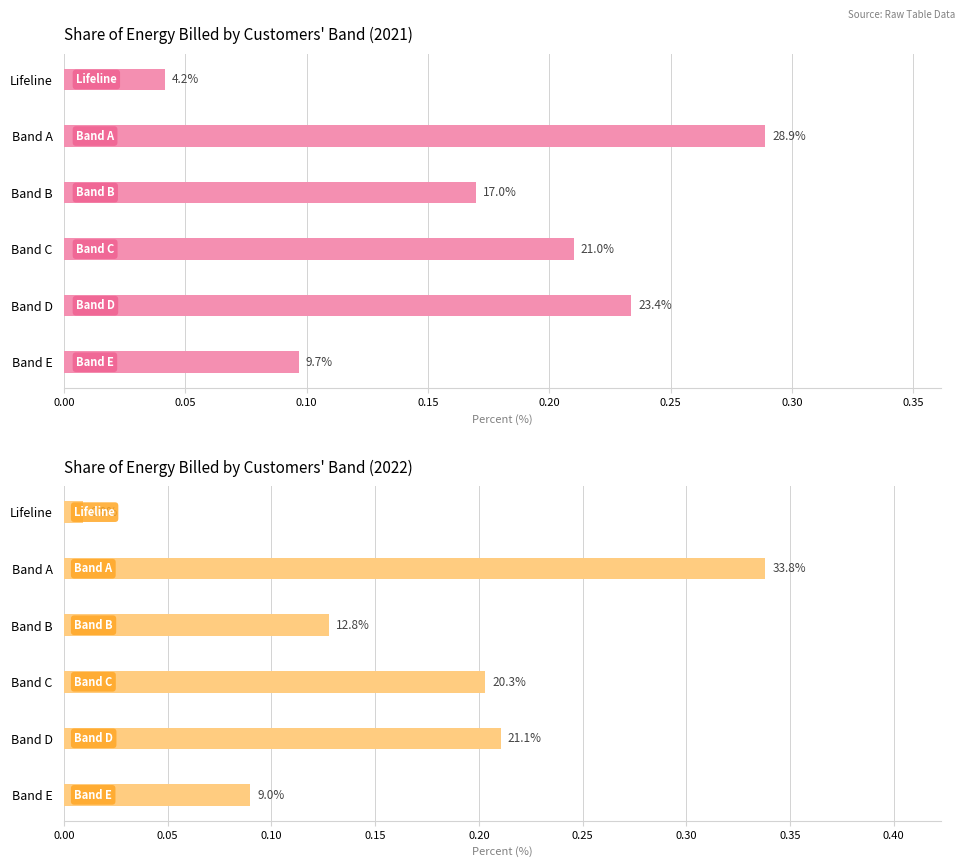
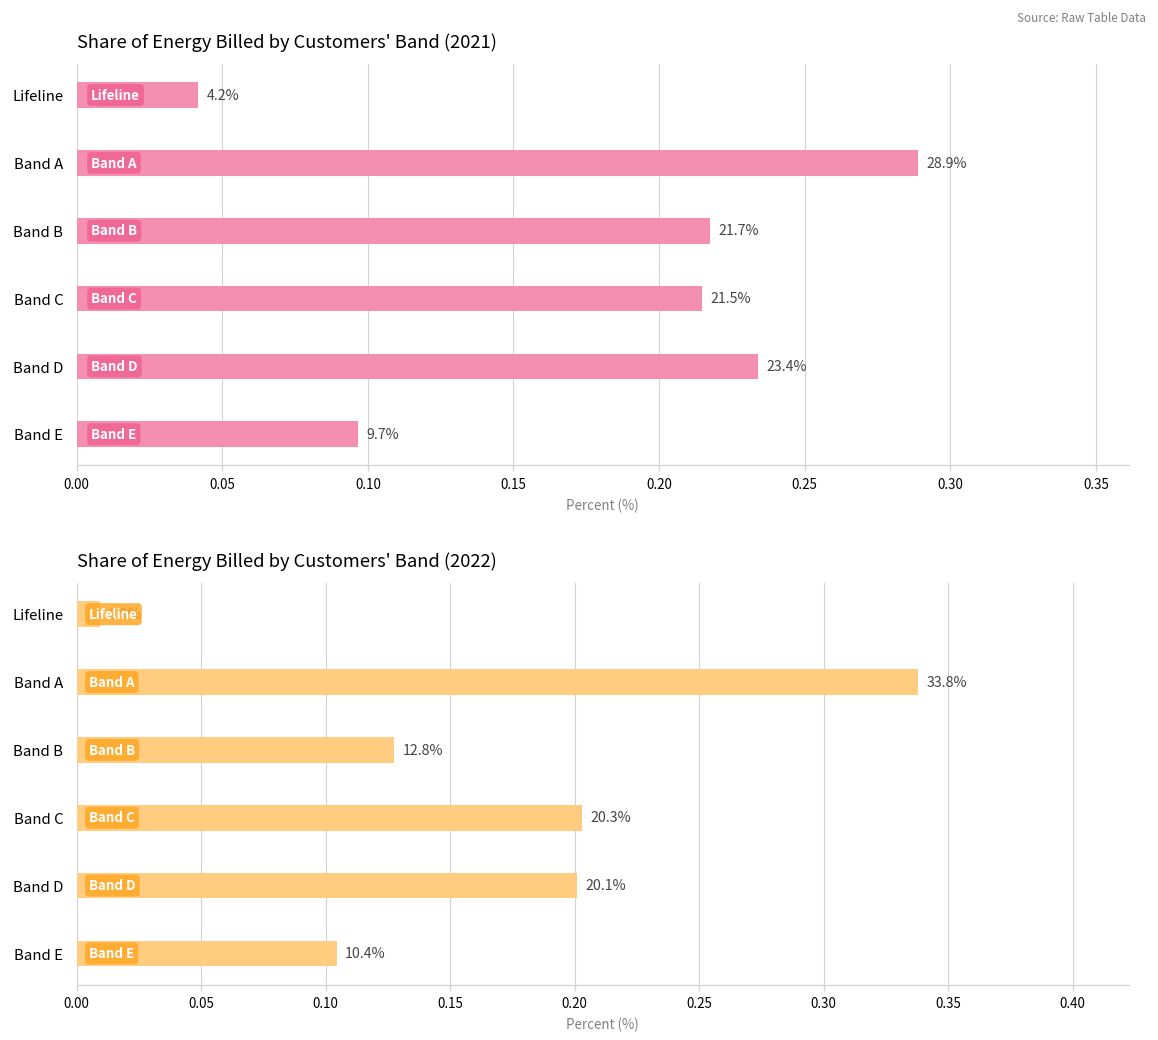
  {
    "Share of Energy Billed by Customers' Band (2021)": {
      "Lifeline": "4.2%",
      "Band A": "28.9%",
-     "Band B": "17.0%",
-     "Band C": "21.0%",
+     "Band B": "21.7%",
+     "Band C": "21.5%",
      "Band D": "23.4%",
      "Band E": "9.7%"
    },
    "Share of Energy Billed by Customers' Band (2022)": {
      "Band A": "33.8%",
      "Band B": "12.8%",
      "Band C": "20.3%",
-     "Band D": "21.1%",
-     "Band E": "9.0%"
+     "Band D": "20.1%",
+     "Band E": "10.4%"
    }
  }
